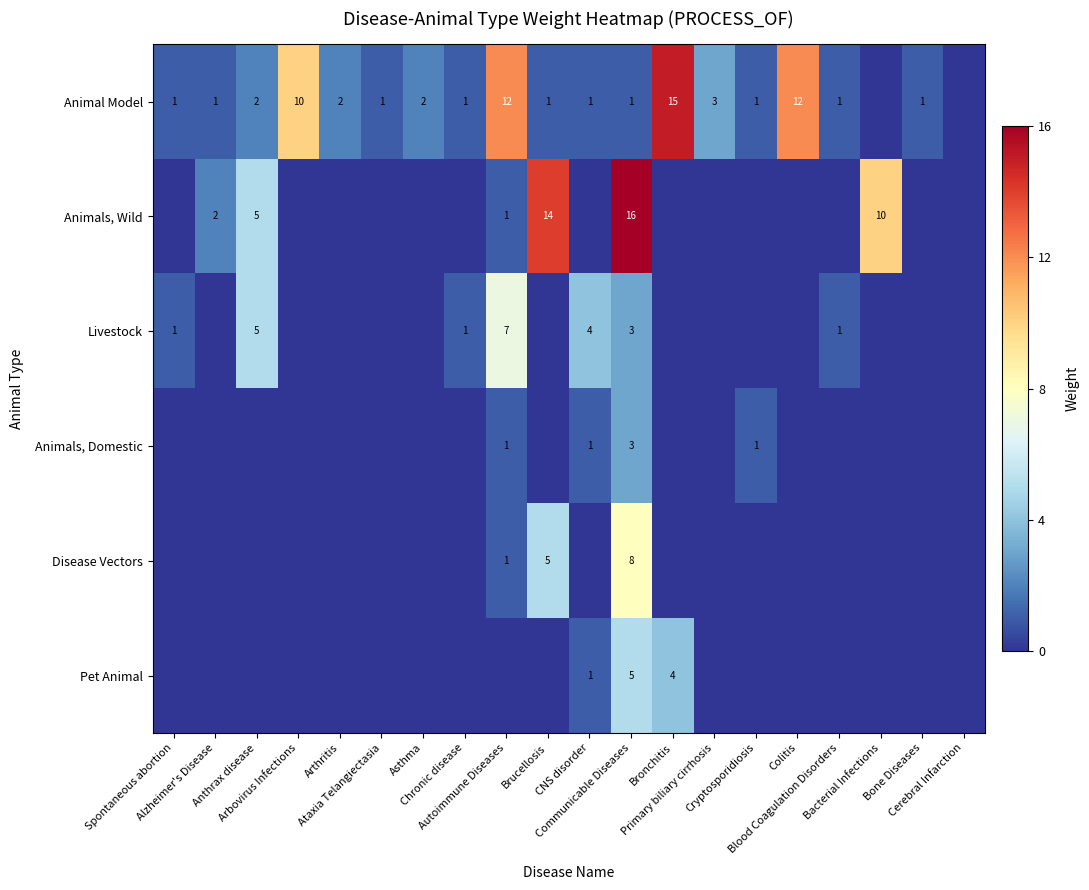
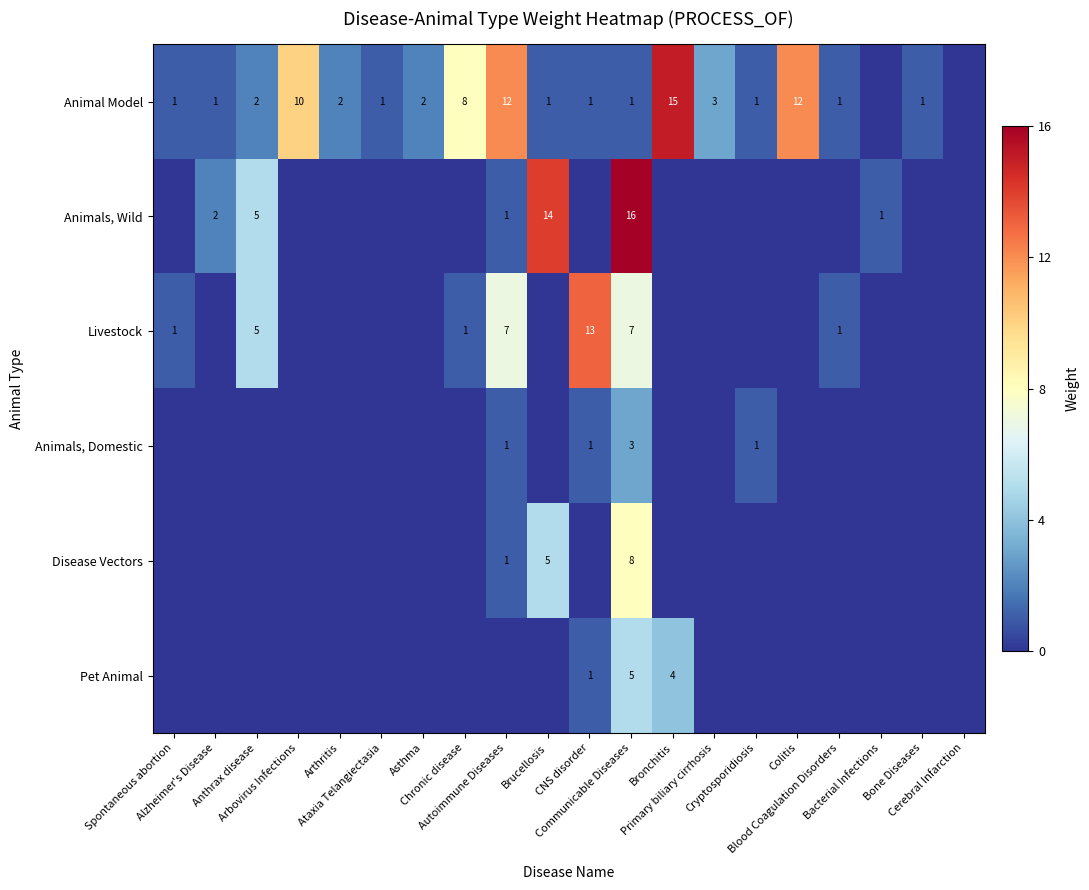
  {
    "Animal Model": {
      "Spontaneous abortion": 1,
      "Alzheimer's Disease": 1,
      "Anthrax disease": 2,
      "Arbovirus Infections": 10,
      "Arthritis": 2,
      "Ataxia Telangiectasia": 1,
      "Asthma": 2,
-     "Chronic disease": 1,
+     "Chronic disease": 8,
      "Autoimmune Diseases": 12,
      "Brucellosis": 1,
      "CNS disorder": 1,
      "Communicable Diseases": 1,
      "Bronchitis": 15,
      "Primary biliary cirrhosis": 3,
      "Cryptosporidiosis": 1,
      "Colitis": 12,
      "Blood Coagulation Disorders": 1,
      "Bone Diseases": 1
    },
    "Animals, Wild": {
      "Alzheimer's Disease": 2,
      "Anthrax disease": 5,
      "Autoimmune Diseases": 1,
      "Brucellosis": 14,
      "Communicable Diseases": 16,
-     "Bacterial Infections": 10
+     "Bacterial Infections": 1
    },
    "Livestock": {
      "Spontaneous abortion": 1,
      "Anthrax disease": 5,
      "Chronic disease": 1,
      "Autoimmune Diseases": 7,
-     "CNS disorder": 4,
-     "Communicable Diseases": 3,
+     "CNS disorder": 13,
+     "Communicable Diseases": 7,
      "Blood Coagulation Disorders": 1
    },
    "Animals, Domestic": {
      "Autoimmune Diseases": 1,
      "CNS disorder": 1,
      "Communicable Diseases": 3,
      "Cryptosporidiosis": 1
    },
    "Disease Vectors": {
      "Autoimmune Diseases": 1,
      "Brucellosis": 5,
      "Communicable Diseases": 8
    },
    "Pet Animal": {
      "CNS disorder": 1,
      "Communicable Diseases": 5,
      "Bronchitis": 4
    }
  }
